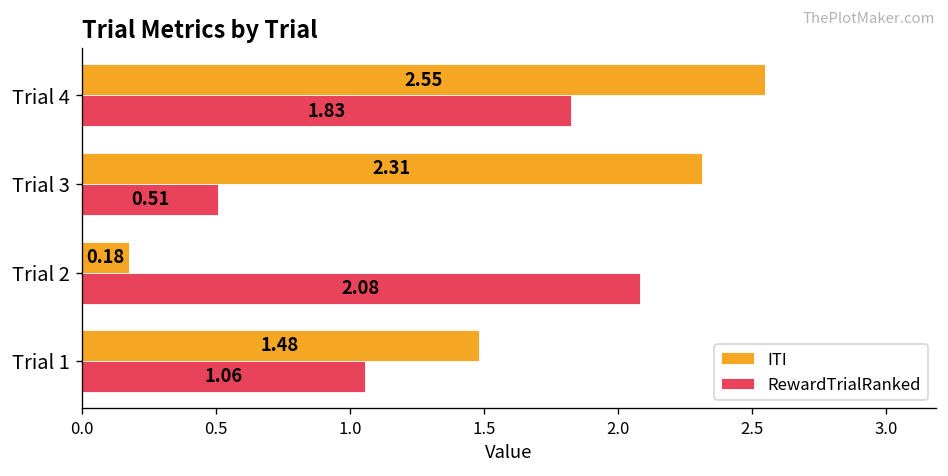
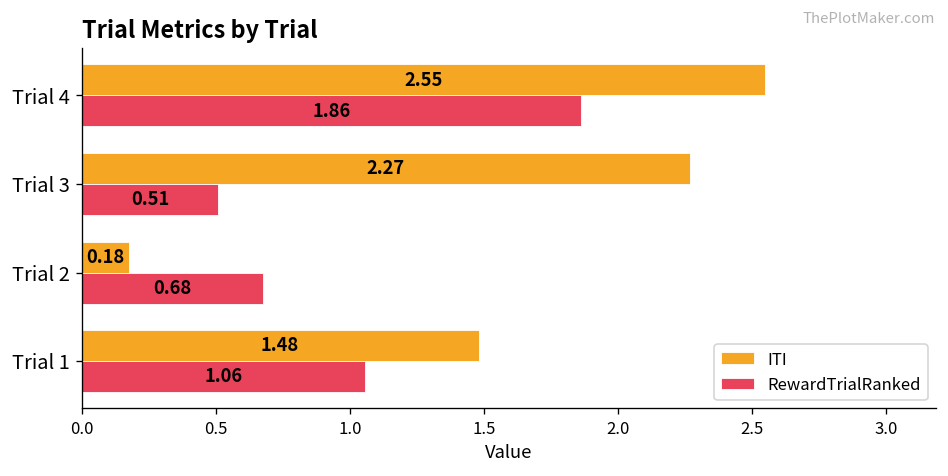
  {
    "ITI": {
      "Trial 4": 2.55,
-     "Trial 3": 2.31,
+     "Trial 3": 2.27,
      "Trial 2": 0.18,
      "Trial 1": 1.48
    },
    "RewardTrialRanked": {
-     "Trial 4": 1.83,
+     "Trial 4": 1.86,
      "Trial 3": 0.51,
-     "Trial 2": 2.08,
+     "Trial 2": 0.68,
      "Trial 1": 1.06
    }
  }
